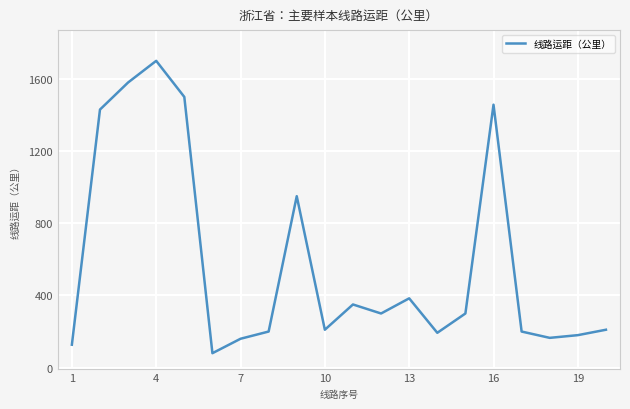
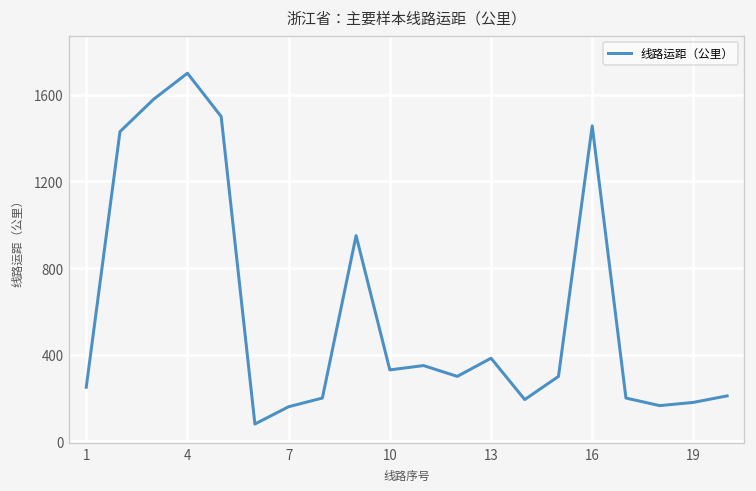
  {
-   "1": 130,
+   "1": 250,
    "4": 1700,
    "7": 160,
-   "10": 210,
+   "10": 330,
    "13": 380,
    "16": 1460,
    "19": 180
  }
